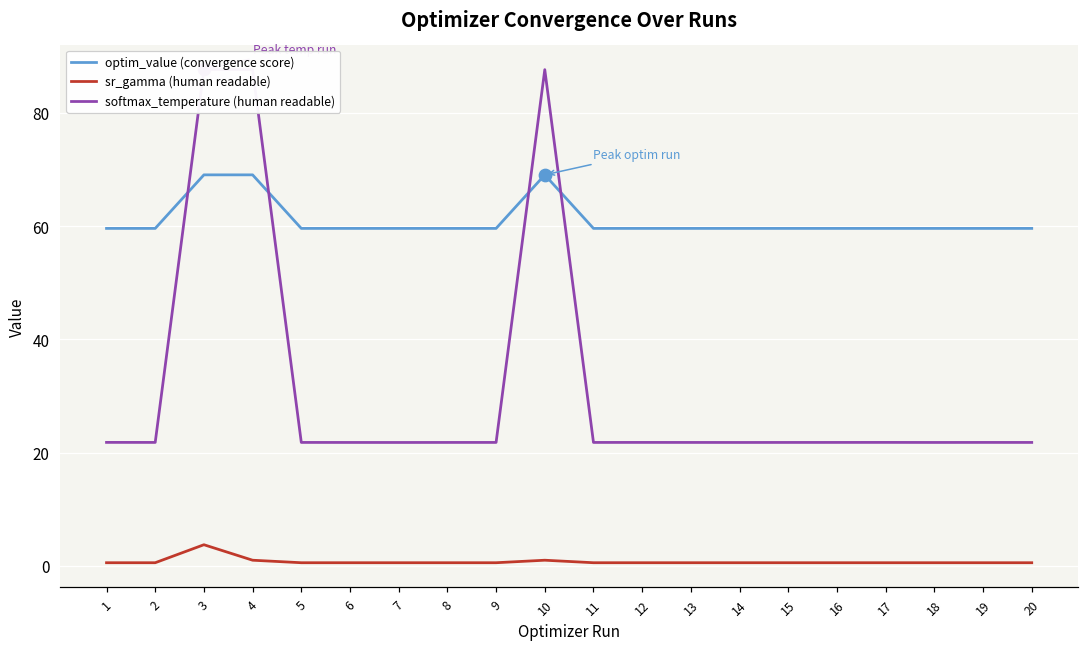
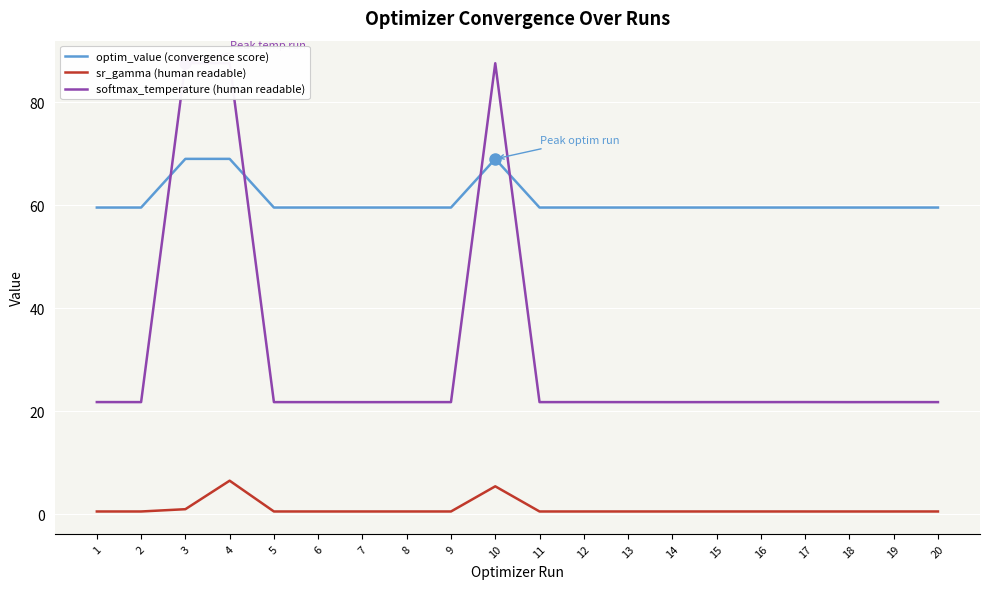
  {
    "sr_gamma (human readable)": {
      "1": 1,
      "2": 1,
-     "3": 4,
-     "4": 1,
+     "3": 1,
+     "4": 7,
      "5": 1,
      "6": 1,
      "7": 1,
      "8": 1,
      "9": 1,
-     "10": 1,
+     "10": 5,
      "11": 1,
      "12": 1,
      "13": 1,
      "14": 1,
      "15": 1,
      "16": 1,
      "17": 1,
      "18": 1,
      "19": 1,
      "20": 1
    }
  }
